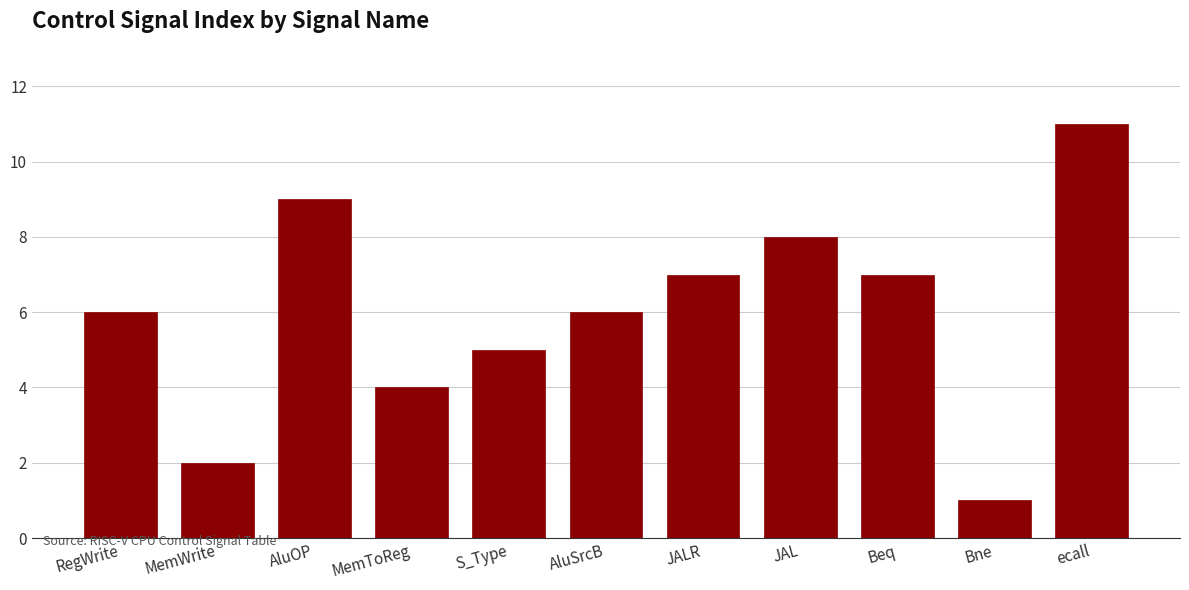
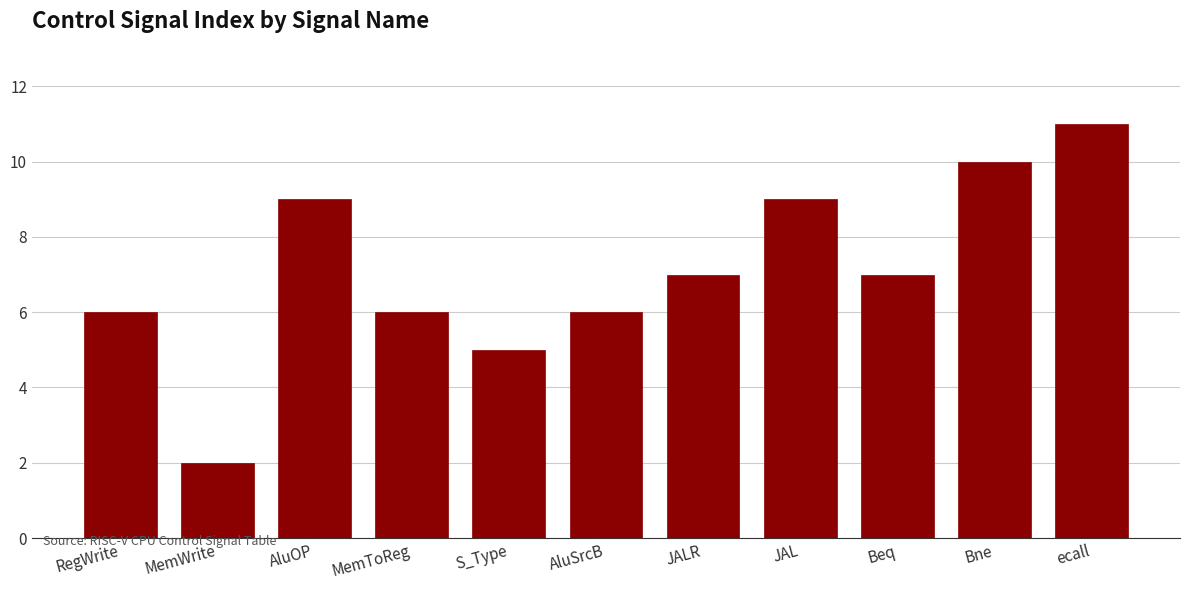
  {
    "RegWrite": 6,
    "MemWrite": 2,
    "AluOP": 9,
-   "MemToReg": 4,
+   "MemToReg": 6,
    "S_Type": 5,
    "AluSrcB": 6,
    "JALR": 7,
-   "JAL": 8,
+   "JAL": 9,
    "Beq": 7,
-   "Bne": 1,
+   "Bne": 10,
    "ecall": 11
  }
